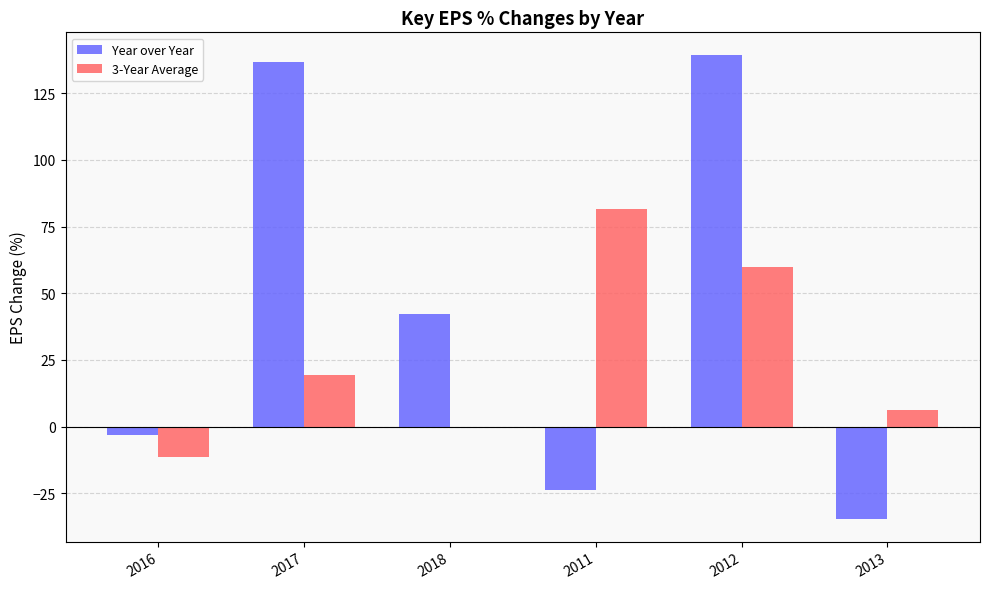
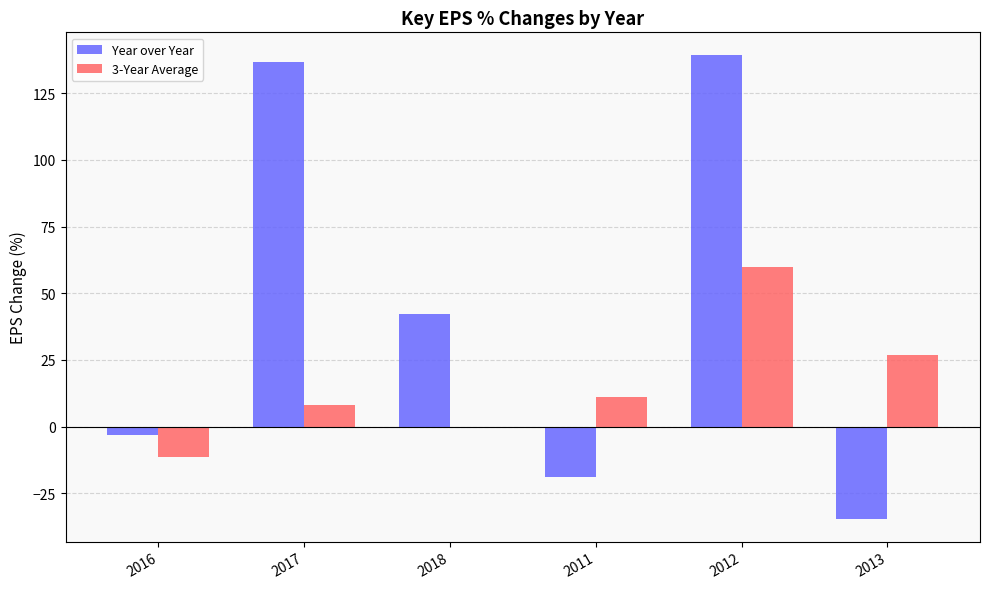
  {
    "Year over Year": {
      "2016": -3,
      "2017": 137,
      "2018": 42,
-     "2011": -24,
+     "2011": -19,
      "2012": 139,
      "2013": -34
    },
    "3-Year Average": {
      "2016": -12,
-     "2017": 19,
+     "2017": 8,
      "2018": 0,
-     "2011": 81,
+     "2011": 11,
      "2012": 60,
-     "2013": 6
+     "2013": 27
    }
  }
